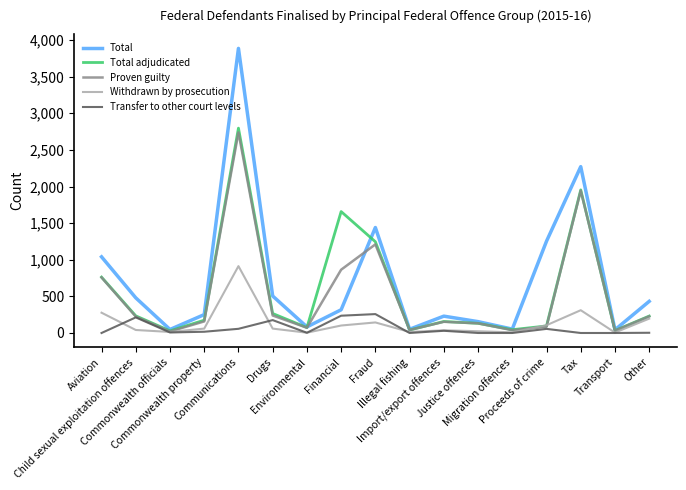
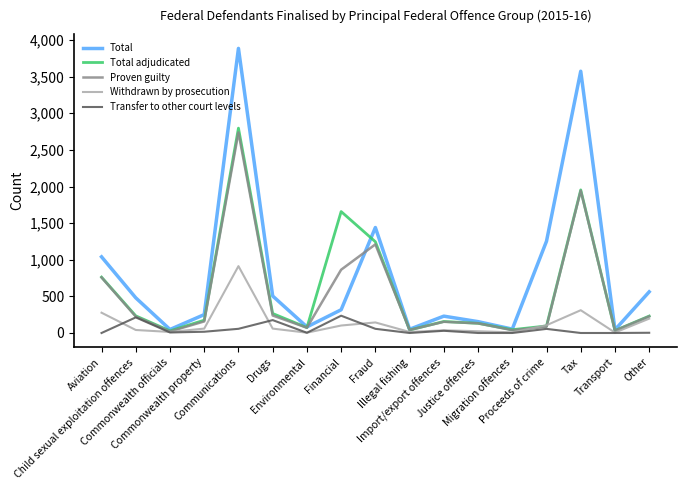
  {
    "Total": {
      "Aviation": "1,000",
      "Child sexual exploitation offences": "500",
      "Commonwealth property": "300",
      "Communications": "3,900",
      "Drugs": "500",
      "Financial": "300",
      "Fraud": "1,400",
      "Import/export offences": "200",
      "Proceeds of crime": "1,300",
-     "Tax": "2,300",
-     "Other": "400"
+     "Tax": "3,600",
+     "Other": "600"
    },
    "Total adjudicated": {
      "Communications": "2,800",
      "Financial": "1,700",
      "Fraud": "1,200"
    },
    "Transfer to other court levels": {
      "Aviation": "0",
      "Commonwealth property": "0",
      "Communications": "100",
      "Drugs": "200",
      "Financial": "200",
-     "Fraud": "300",
+     "Fraud": "100",
      "Tax": "0",
      "Other": "0"
    }
  }
